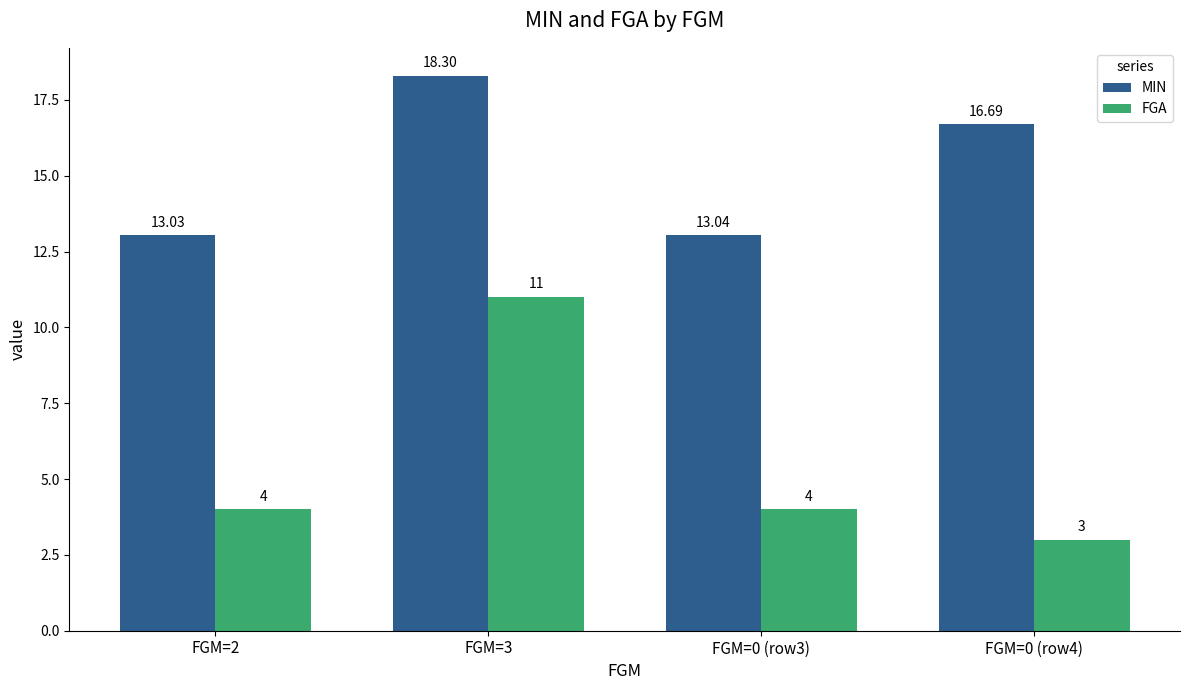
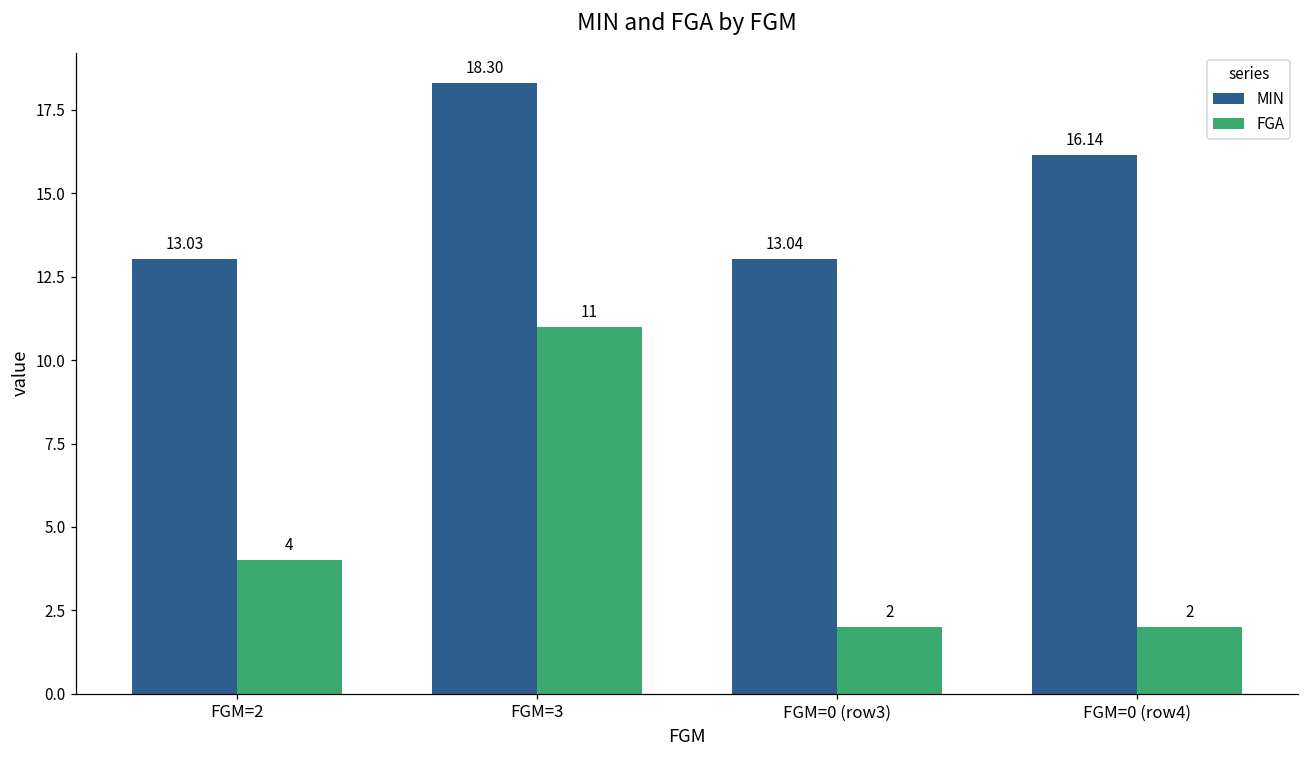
  {
    "MIN": {
      "FGM=2": 13.03,
      "FGM=3": 18.30,
      "FGM=0 (row3)": 13.04,
-     "FGM=0 (row4)": 16.69
+     "FGM=0 (row4)": 16.14
    },
    "FGA": {
      "FGM=2": 4,
      "FGM=3": 11,
-     "FGM=0 (row3)": 4,
-     "FGM=0 (row4)": 3
+     "FGM=0 (row3)": 2,
+     "FGM=0 (row4)": 2
    }
  }
